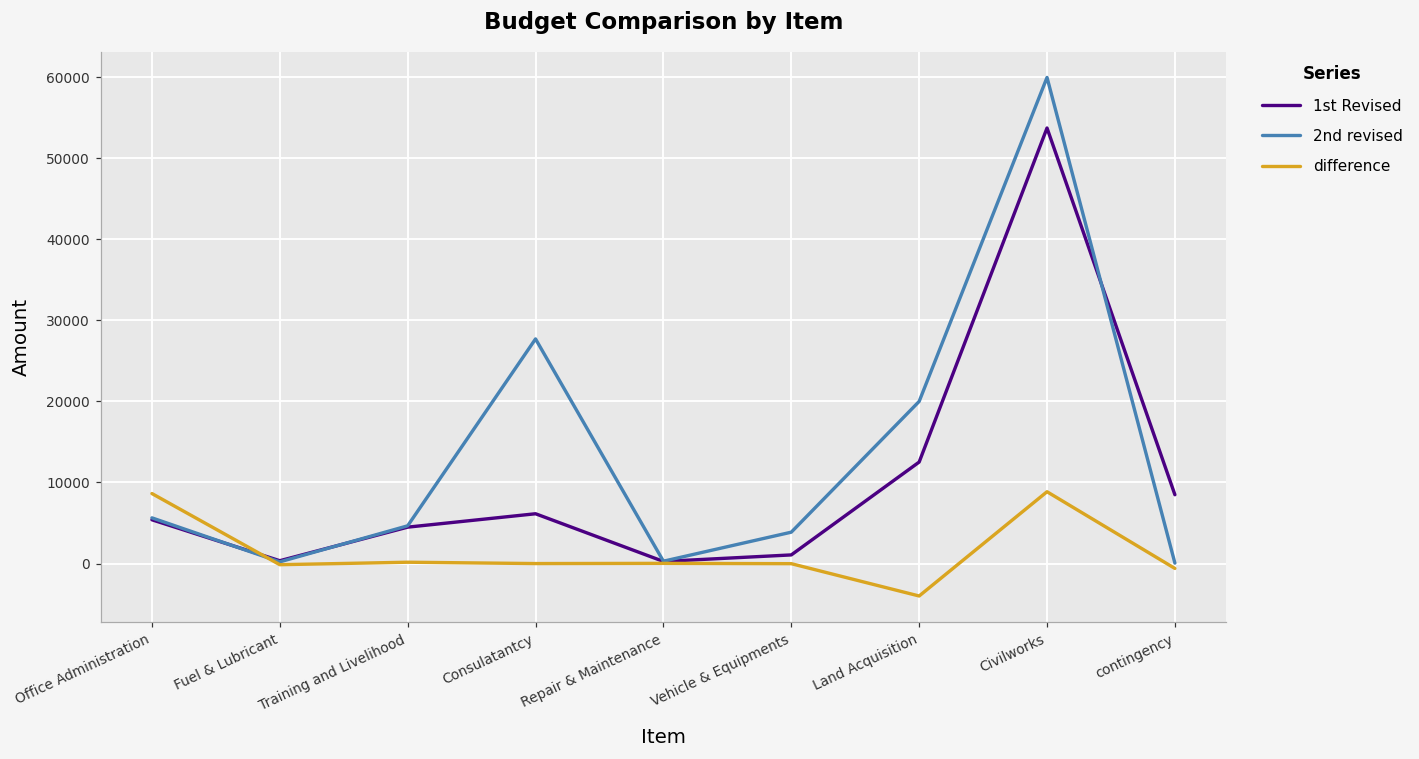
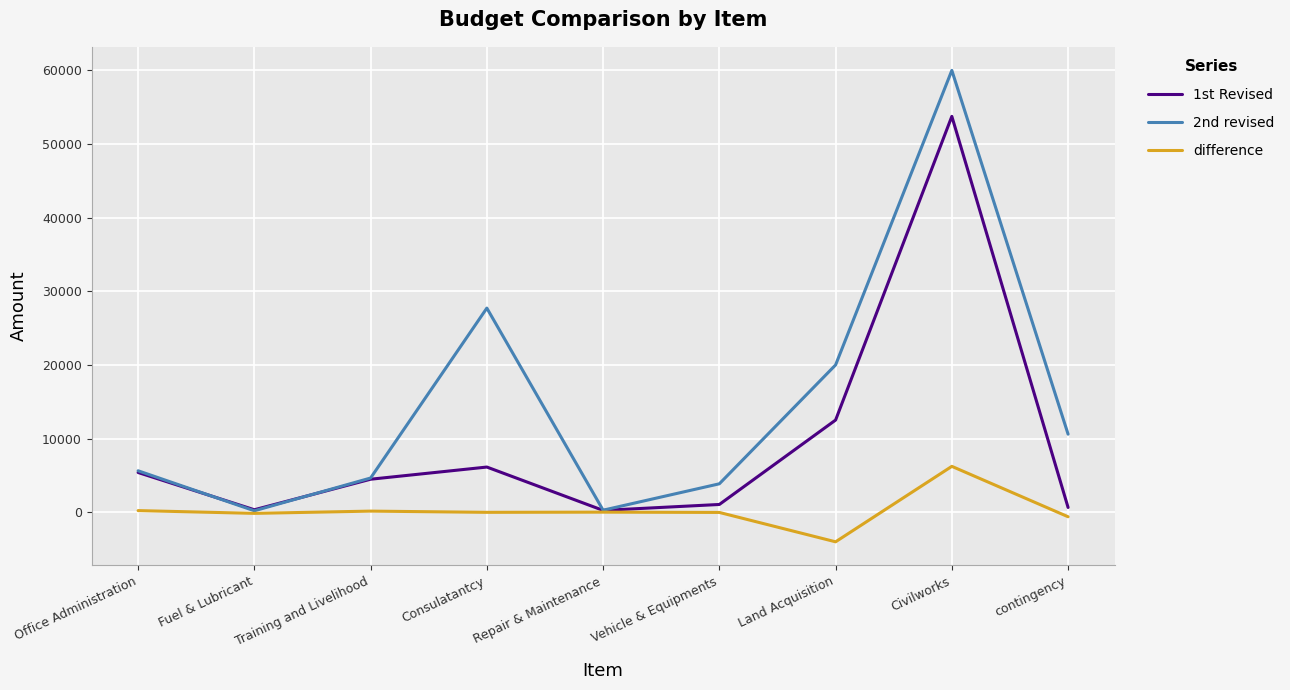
  {
    "1st Revised": {
      "Consulatantcy": 6000,
      "Vehicle & Equipments": 1000,
      "Land Acquisition": 13000,
      "Civilworks": 54000,
-     "contingency": 8000
+     "contingency": 1000
    },
    "2nd revised": {
      "Consulatantcy": 28000,
      "Vehicle & Equipments": 4000,
      "Land Acquisition": 20000,
      "Civilworks": 60000,
-     "contingency": 0
+     "contingency": 11000
    },
    "difference": {
-     "Office Administration": 9000,
+     "Office Administration": 0,
      "Fuel & Lubricant": 0,
      "Training and Livelihood": 0,
      "Consulatantcy": 0,
      "Vehicle & Equipments": 0,
      "Land Acquisition": -4000,
-     "Civilworks": 9000,
+     "Civilworks": 6000,
      "contingency": -1000
    }
  }
